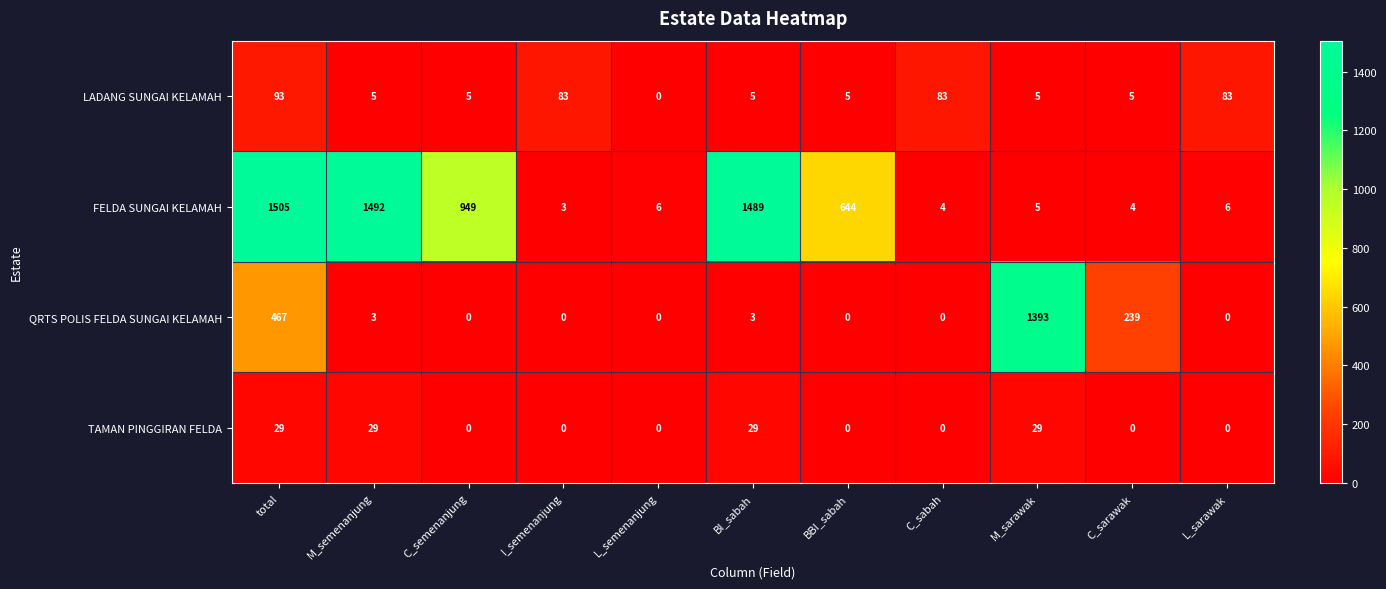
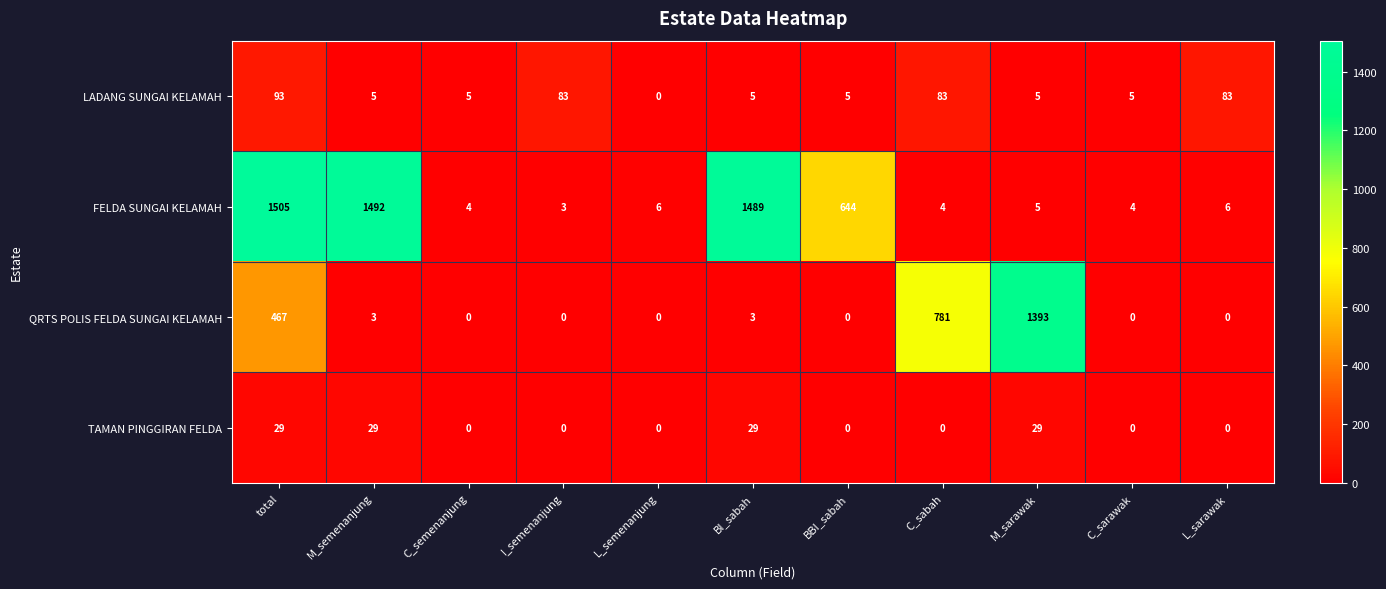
  {
    "LADANG SUNGAI KELAMAH": {
      "total": 93,
      "M_semenanjung": 5,
      "C_semenanjung": 5,
      "I_semenanjung": 83,
      "L_semenanjung": 0,
      "BI_sabah": 5,
      "BBI_sabah": 5,
      "C_sabah": 83,
      "M_sarawak": 5,
      "C_sarawak": 5,
      "L_sarawak": 83
    },
    "FELDA SUNGAI KELAMAH": {
      "total": 1505,
      "M_semenanjung": 1492,
-     "C_semenanjung": 949,
+     "C_semenanjung": 4,
      "I_semenanjung": 3,
      "L_semenanjung": 6,
      "BI_sabah": 1489,
      "BBI_sabah": 644,
      "C_sabah": 4,
      "M_sarawak": 5,
      "C_sarawak": 4,
      "L_sarawak": 6
    },
    "QRTS POLIS FELDA SUNGAI KELAMAH": {
      "total": 467,
      "M_semenanjung": 3,
      "C_semenanjung": 0,
      "I_semenanjung": 0,
      "L_semenanjung": 0,
      "BI_sabah": 3,
      "BBI_sabah": 0,
-     "C_sabah": 0,
+     "C_sabah": 781,
      "M_sarawak": 1393,
-     "C_sarawak": 239,
+     "C_sarawak": 0,
      "L_sarawak": 0
    },
    "TAMAN PINGGIRAN FELDA": {
      "total": 29,
      "M_semenanjung": 29,
      "C_semenanjung": 0,
      "I_semenanjung": 0,
      "L_semenanjung": 0,
      "BI_sabah": 29,
      "BBI_sabah": 0,
      "C_sabah": 0,
      "M_sarawak": 29,
      "C_sarawak": 0,
      "L_sarawak": 0
    }
  }
